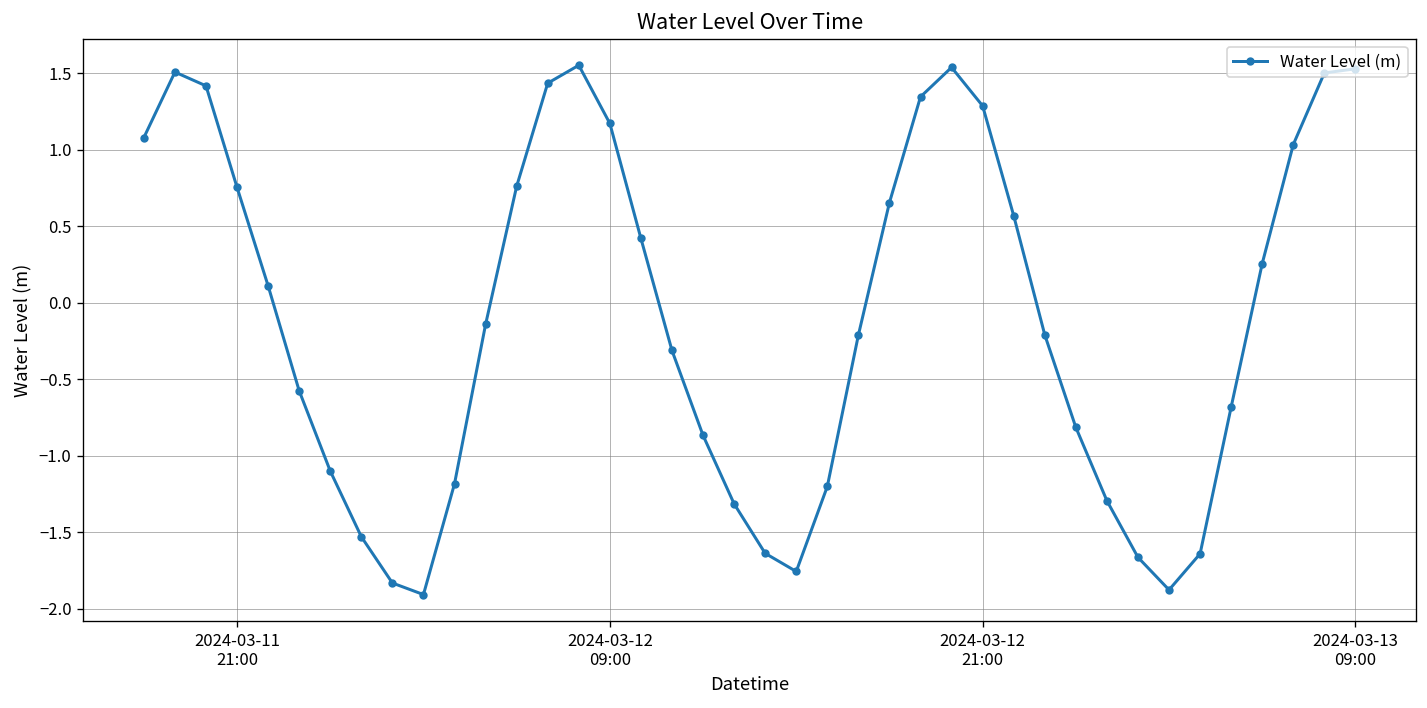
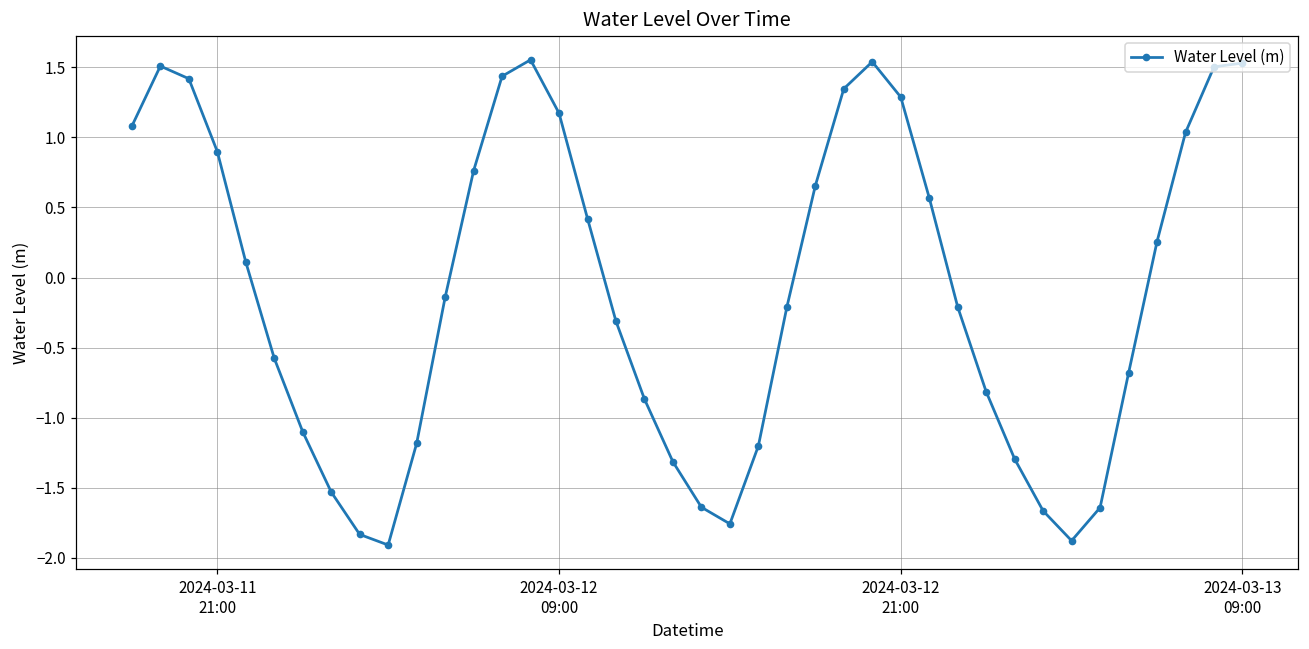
  {
-   "2024-03-11 21:00": 0.75,
+   "2024-03-11 21:00": 0.90,
    "2024-03-12 09:00": 1.17,
    "2024-03-12 21:00": 1.29
  }
